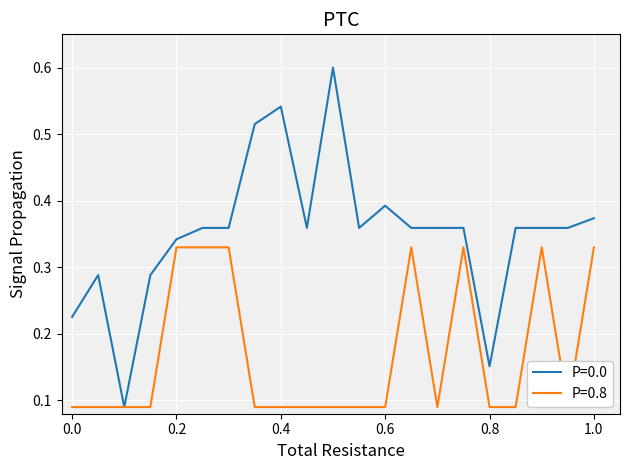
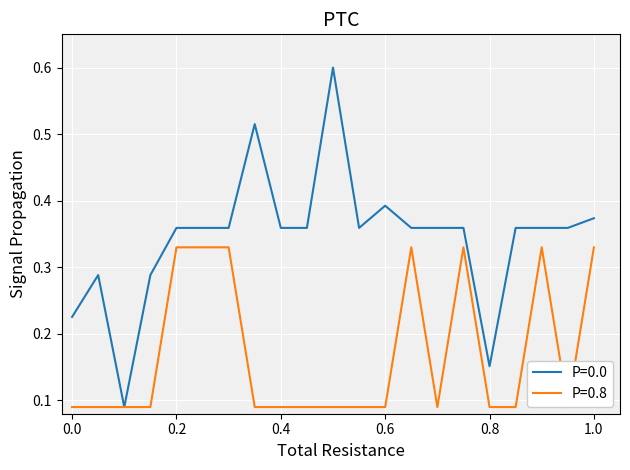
  {
    "P=0.0": {
      "0.0": 0.23,
-     "0.2": 0.34,
-     "0.4": 0.54,
+     "0.2": 0.36,
+     "0.4": 0.36,
      "0.6": 0.39,
      "0.8": 0.15,
      "1.0": 0.37
    },
    "P=0.8": {
      "0.0": 0.09,
      "0.2": 0.33,
      "0.4": 0.09,
      "0.6": 0.09,
      "0.8": 0.09,
      "1.0": 0.33
    }
  }
